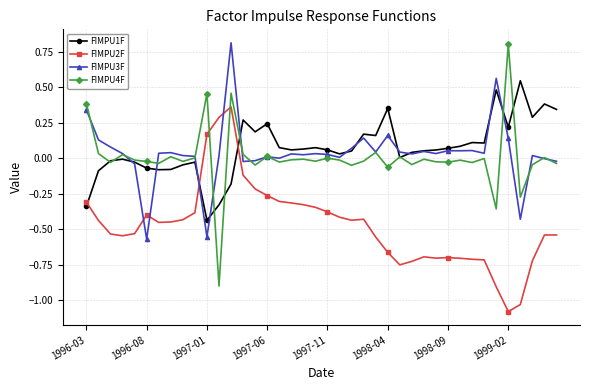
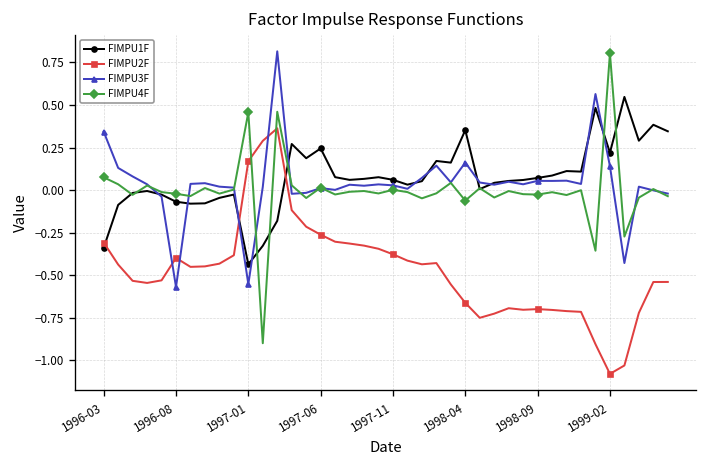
  {
    "FIMPU1F": {
      "1996-03": -0.34,
      "1996-08": -0.07,
      "1997-01": -0.44,
      "1997-06": 0.24,
      "1997-11": 0.06,
      "1998-04": 0.35,
      "1999-02": 0.22
    },
    "FIMPU2F": {
      "1996-03": -0.31,
      "1996-08": -0.40,
      "1997-01": 0.17,
      "1997-06": -0.26,
      "1997-11": -0.38,
      "1998-04": -0.66,
      "1998-09": -0.70,
      "1999-02": -1.08
    },
    "FIMPU3F": {
      "1996-03": 0.34,
      "1996-08": -0.57,
      "1997-01": -0.55,
      "1997-11": 0.03,
      "1998-04": 0.16,
      "1999-02": 0.14
    },
    "FIMPU4F": {
-     "1996-03": 0.39,
+     "1996-03": 0.08,
      "1996-08": -0.02,
      "1997-01": 0.46,
      "1997-11": 0.00,
      "1998-04": -0.06,
      "1998-09": -0.03,
      "1999-02": 0.80
    }
  }
